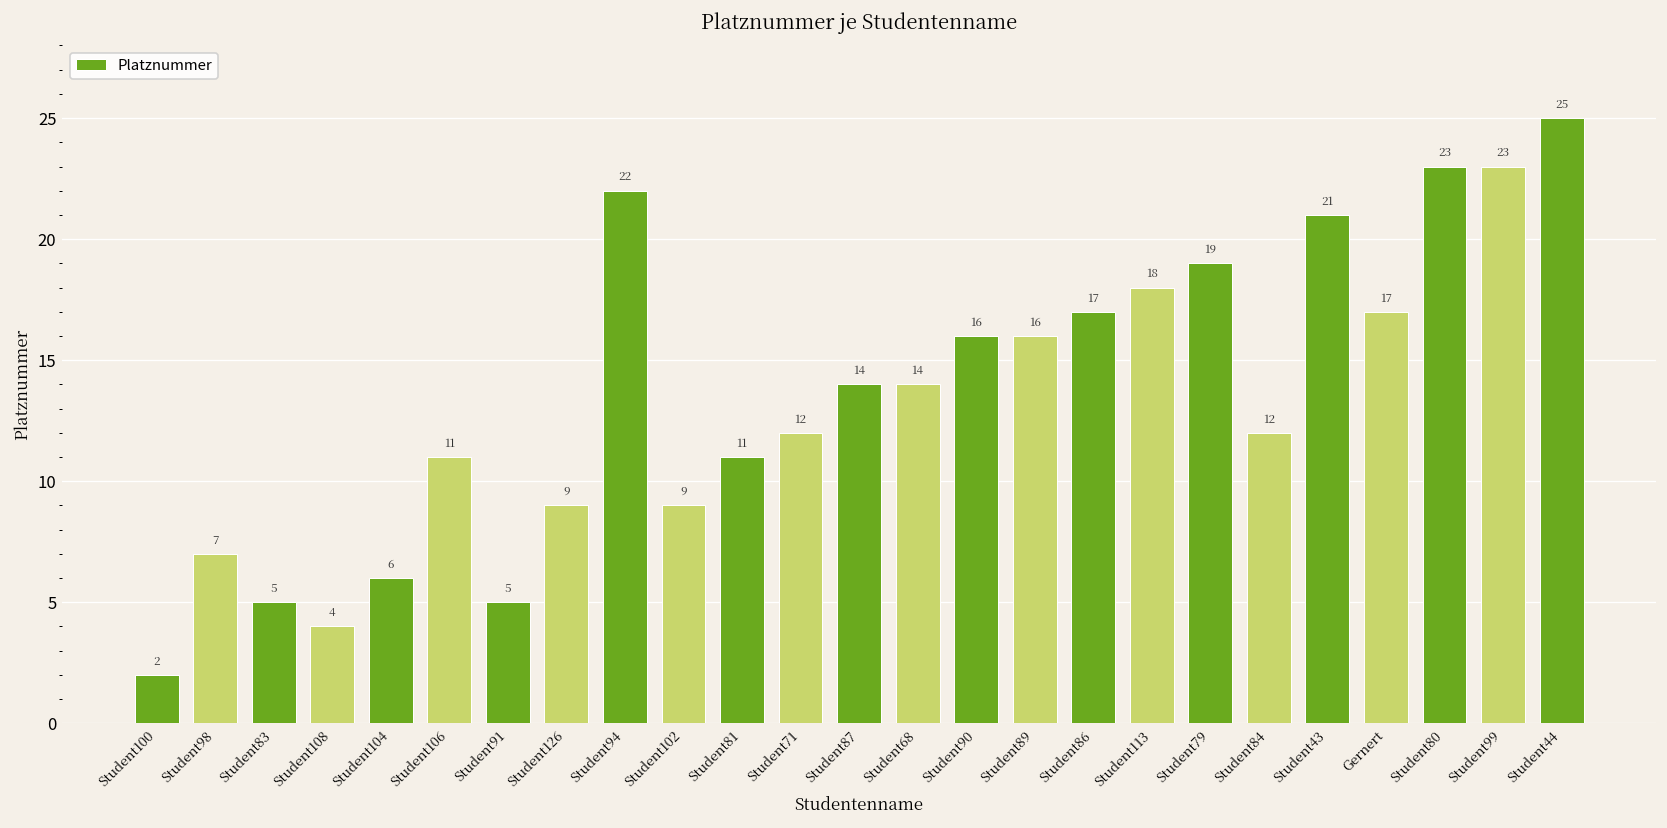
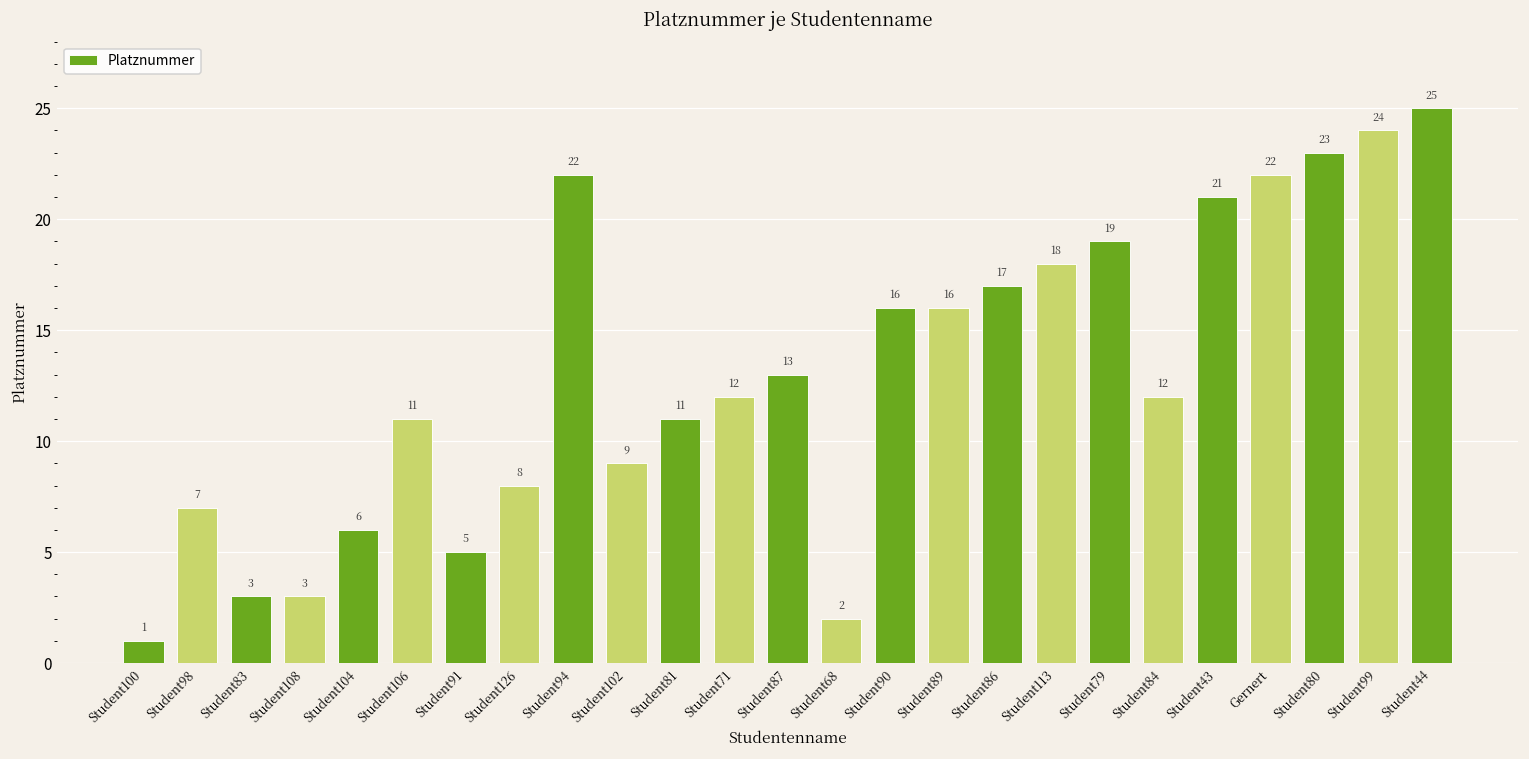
  {
-   "Student100": 2,
+   "Student100": 1,
    "Student98": 7,
-   "Student83": 5,
-   "Student108": 4,
+   "Student83": 3,
+   "Student108": 3,
    "Student104": 6,
    "Student106": 11,
    "Student91": 5,
-   "Student126": 9,
+   "Student126": 8,
    "Student94": 22,
    "Student102": 9,
    "Student81": 11,
    "Student71": 12,
-   "Student87": 14,
-   "Student68": 14,
+   "Student87": 13,
+   "Student68": 2,
    "Student90": 16,
    "Student89": 16,
    "Student86": 17,
    "Student113": 18,
    "Student79": 19,
    "Student84": 12,
    "Student43": 21,
-   "Gernert": 17,
+   "Gernert": 22,
    "Student80": 23,
-   "Student99": 23,
+   "Student99": 24,
    "Student44": 25
  }
